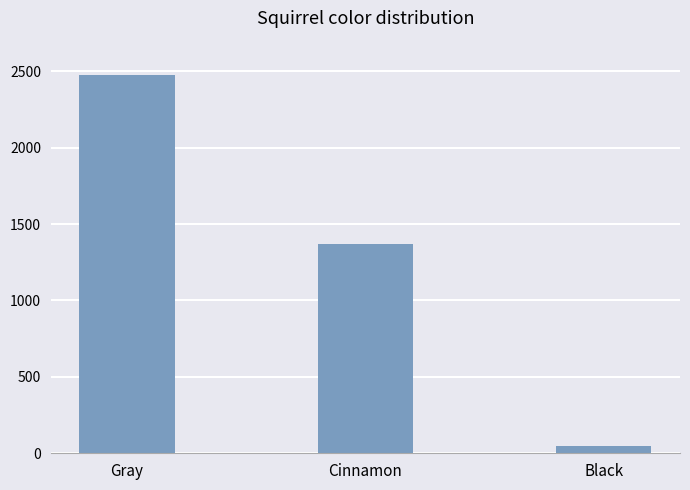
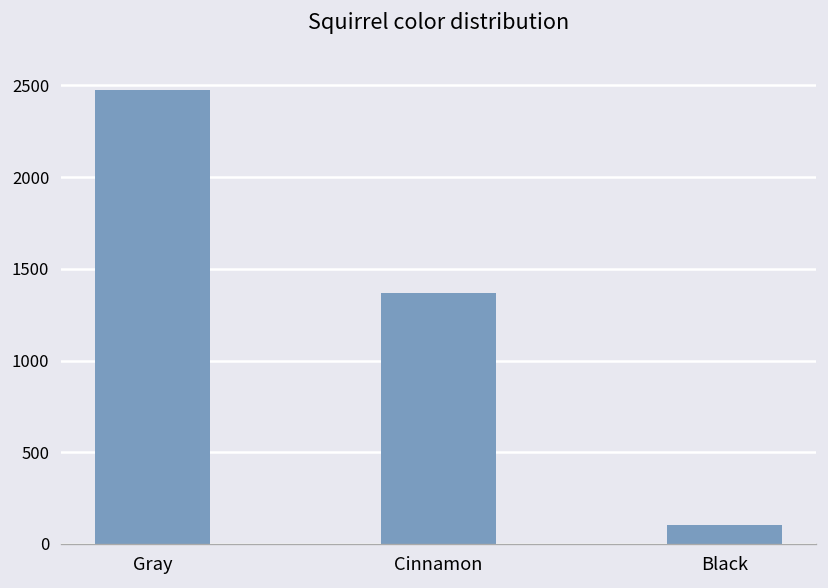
  {
    "Gray": 2470,
    "Cinnamon": 1370,
-   "Black": 50
+   "Black": 100
  }
